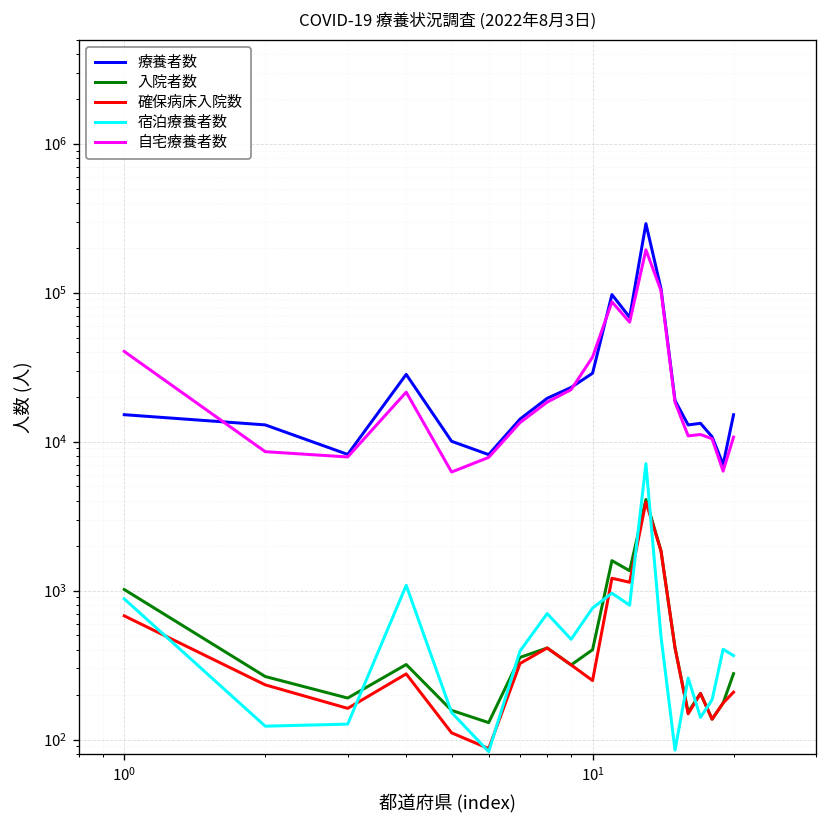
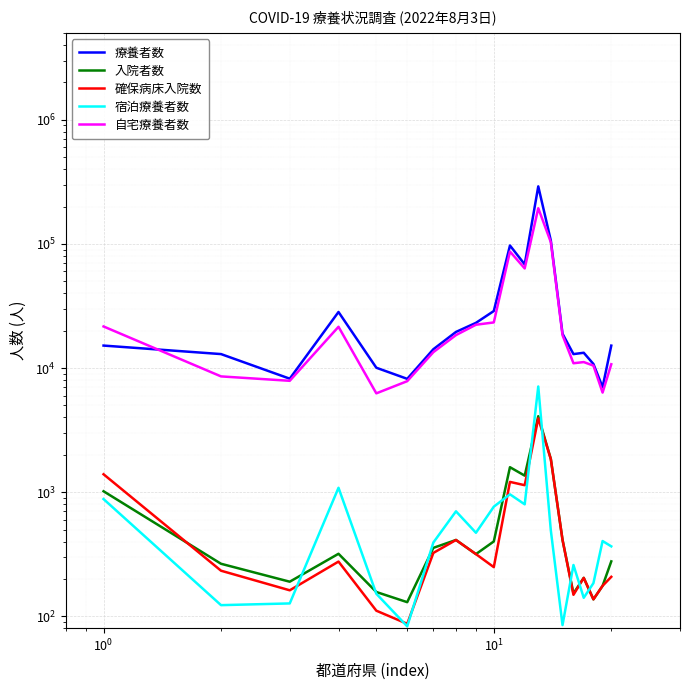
  {
    "療養者数": {
      "10^0": 15000,
      "10^1": 29000
    },
    "入院者数": {
      "10^0": 1000,
      "10^1": 400
    },
    "確保病床入院数": {
-     "10^0": 700,
+     "10^0": 1400,
      "10^1": 250
    },
    "宿泊療養者数": {
      "10^0": 900,
      "10^1": 800
    },
    "自宅療養者数": {
-     "10^0": 40000,
-     "10^1": 37000
+     "10^0": 22000,
+     "10^1": 23000
    }
  }
